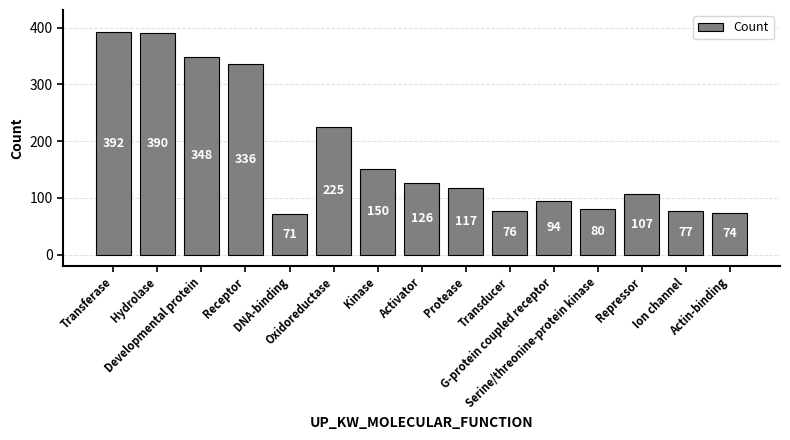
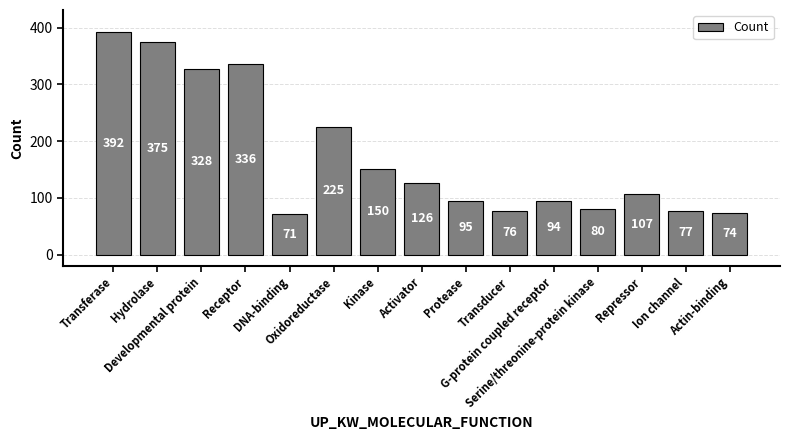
  {
    "Transferase": 392,
-   "Hydrolase": 390,
-   "Developmental protein": 348,
+   "Hydrolase": 375,
+   "Developmental protein": 328,
    "Receptor": 336,
    "DNA-binding": 71,
    "Oxidoreductase": 225,
    "Kinase": 150,
    "Activator": 126,
-   "Protease": 117,
+   "Protease": 95,
    "Transducer": 76,
    "G-protein coupled receptor": 94,
    "Serine/threonine-protein kinase": 80,
    "Repressor": 107,
    "Ion channel": 77,
    "Actin-binding": 74
  }
